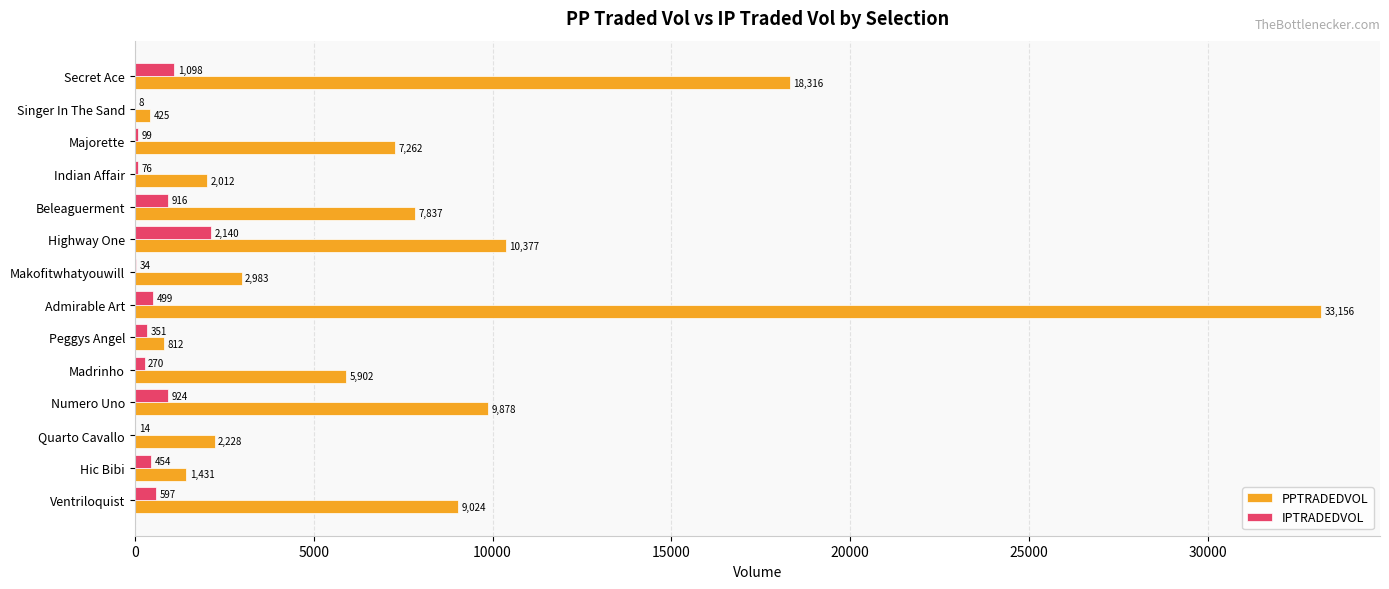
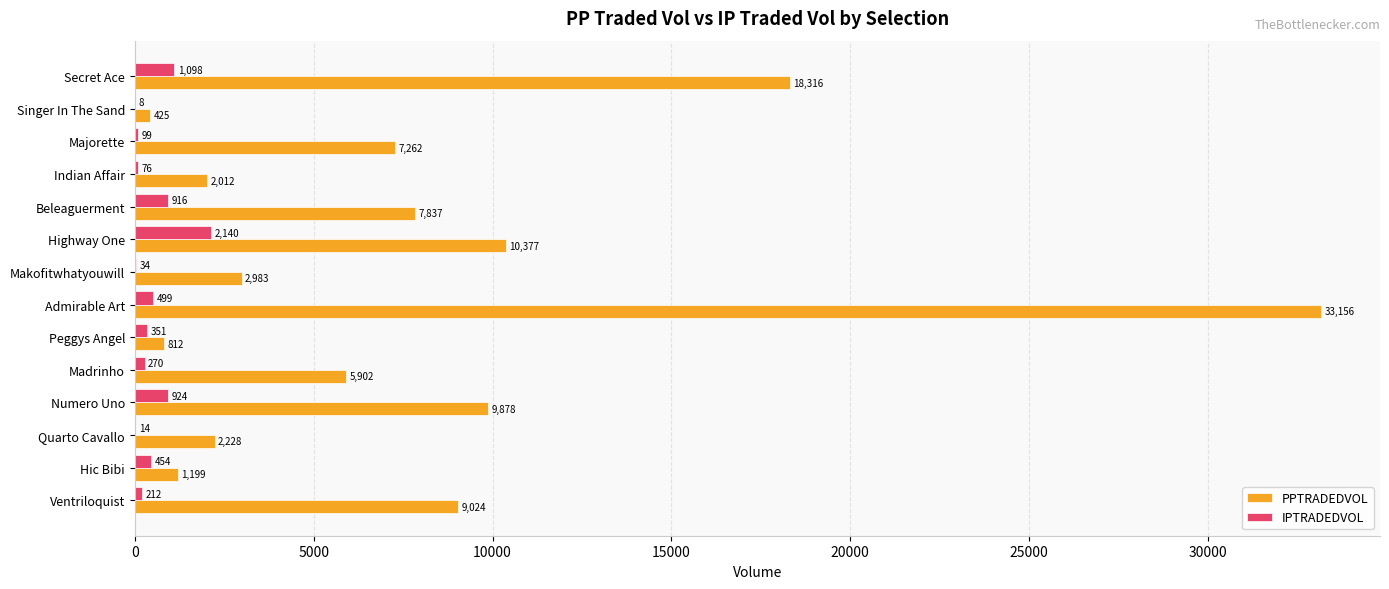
  {
    "PPTRADEDVOL": {
      "Secret Ace": "18,316",
      "Singer In The Sand": "425",
      "Majorette": "7,262",
      "Indian Affair": "2,012",
      "Beleaguerment": "7,837",
      "Highway One": "10,377",
      "Makofitwhatyouwill": "2,983",
      "Admirable Art": "33,156",
      "Peggys Angel": "812",
      "Madrinho": "5,902",
      "Numero Uno": "9,878",
      "Quarto Cavallo": "2,228",
-     "Hic Bibi": "1,431",
+     "Hic Bibi": "1,199",
      "Ventriloquist": "9,024"
    },
    "IPTRADEDVOL": {
      "Secret Ace": "1,098",
      "Singer In The Sand": "8",
      "Majorette": "99",
      "Indian Affair": "76",
      "Beleaguerment": "916",
      "Highway One": "2,140",
      "Makofitwhatyouwill": "34",
      "Admirable Art": "499",
      "Peggys Angel": "351",
      "Madrinho": "270",
      "Numero Uno": "924",
      "Quarto Cavallo": "14",
      "Hic Bibi": "454",
-     "Ventriloquist": "597"
+     "Ventriloquist": "212"
    }
  }
